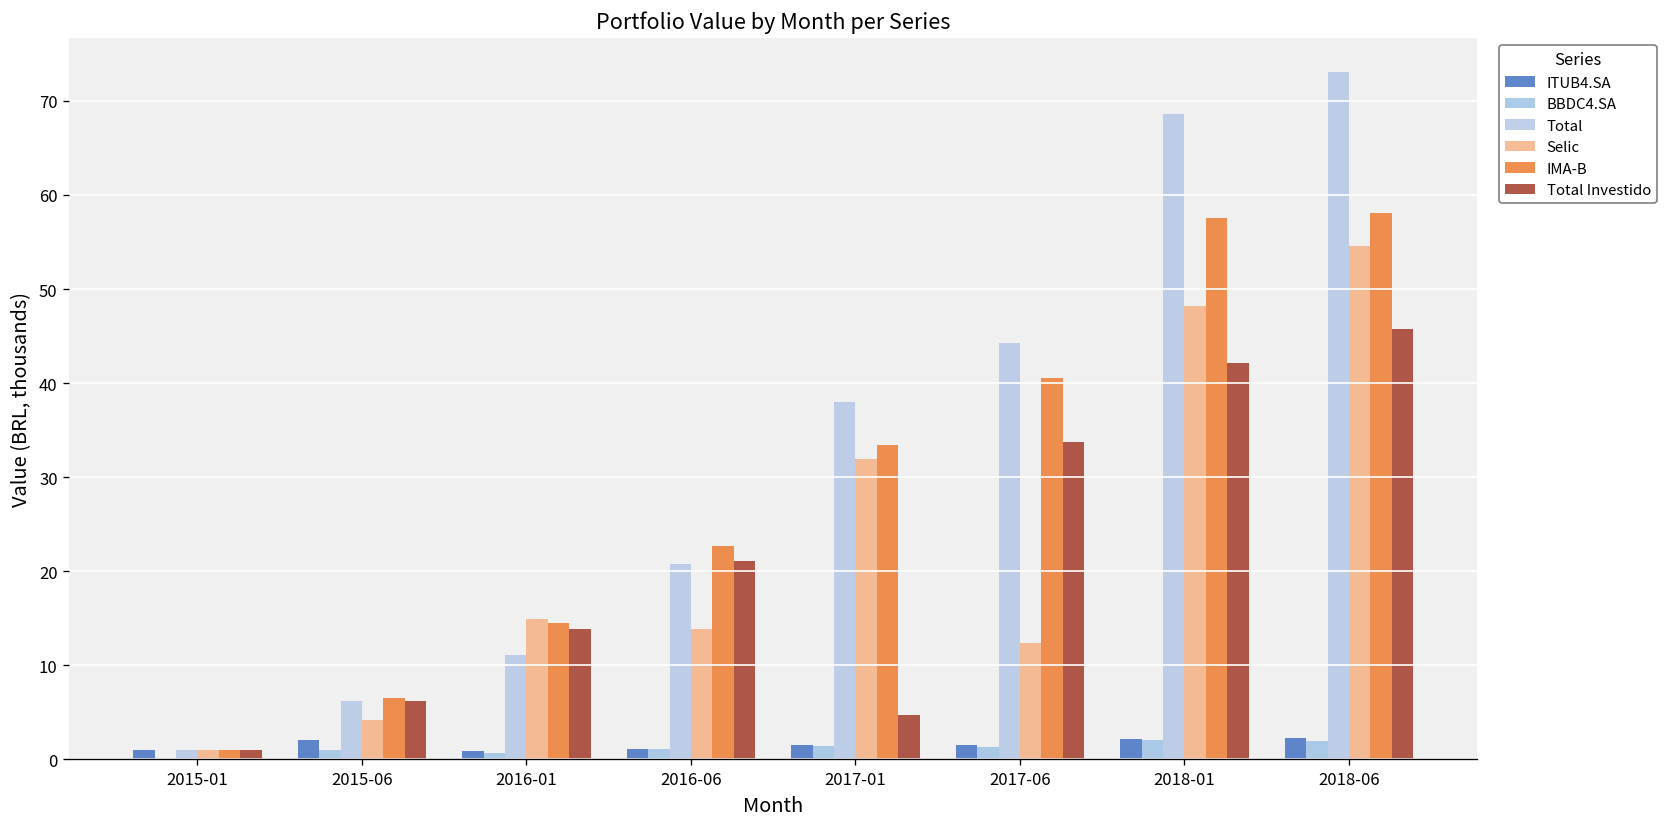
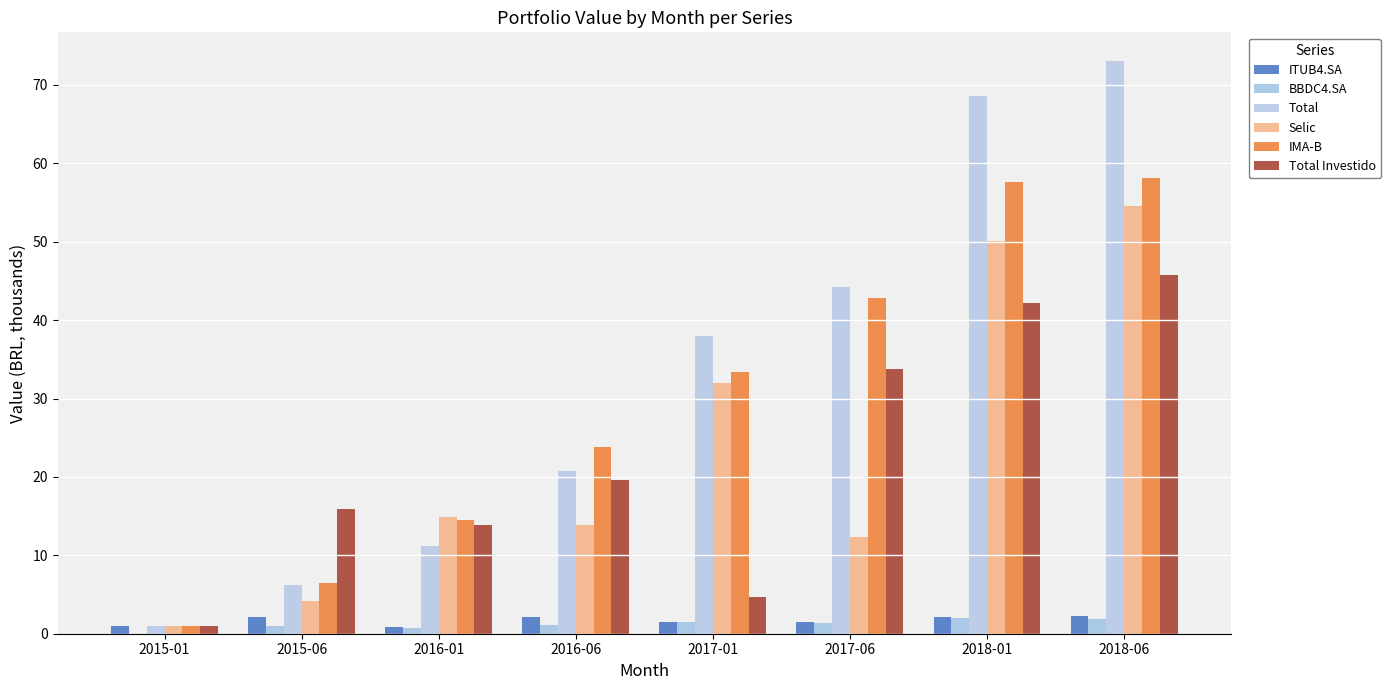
  {
    "ITUB4.SA": {
      "2015-01": 1,
      "2015-06": 2,
      "2016-01": 1,
-     "2016-06": 1,
+     "2016-06": 2,
      "2017-01": 2,
      "2017-06": 2,
      "2018-01": 2,
      "2018-06": 2
    },
    "Selic": {
      "2015-01": 1,
      "2015-06": 4,
      "2016-01": 15,
      "2016-06": 14,
      "2017-01": 32,
      "2017-06": 12,
-     "2018-01": 48,
+     "2018-01": 50,
      "2018-06": 55
    },
    "IMA-B": {
      "2015-01": 1,
      "2015-06": 6,
      "2016-01": 15,
-     "2016-06": 23,
+     "2016-06": 24,
      "2017-01": 33,
-     "2017-06": 41,
+     "2017-06": 43,
      "2018-01": 58,
      "2018-06": 58
    },
    "Total Investido": {
      "2015-01": 1,
-     "2015-06": 6,
+     "2015-06": 16,
      "2016-01": 14,
-     "2016-06": 21,
+     "2016-06": 20,
      "2017-01": 5,
      "2017-06": 34,
      "2018-01": 42,
      "2018-06": 46
    }
  }
